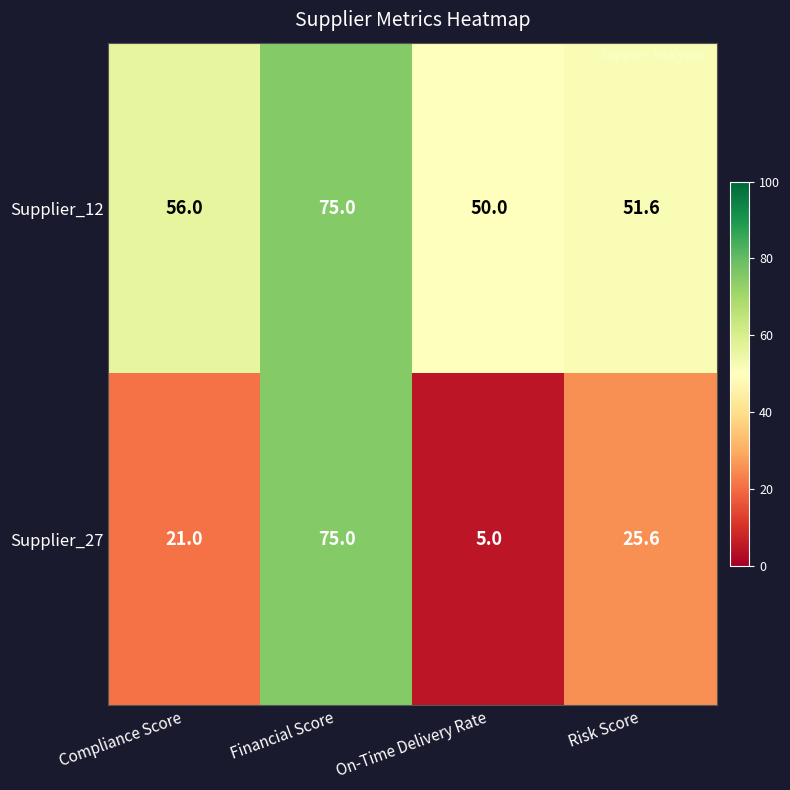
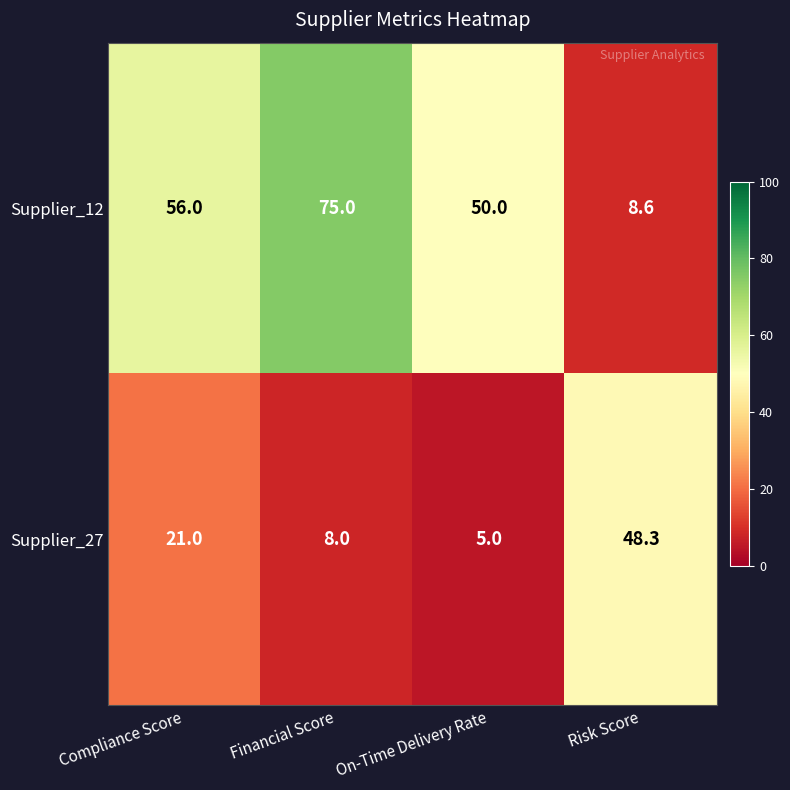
  {
    "Supplier_12": {
      "Compliance Score": 56.0,
      "Financial Score": 75.0,
      "On-Time Delivery Rate": 50.0,
-     "Risk Score": 51.6
+     "Risk Score": 8.6
    },
    "Supplier_27": {
      "Compliance Score": 21.0,
-     "Financial Score": 75.0,
+     "Financial Score": 8.0,
      "On-Time Delivery Rate": 5.0,
-     "Risk Score": 25.6
+     "Risk Score": 48.3
    }
  }
